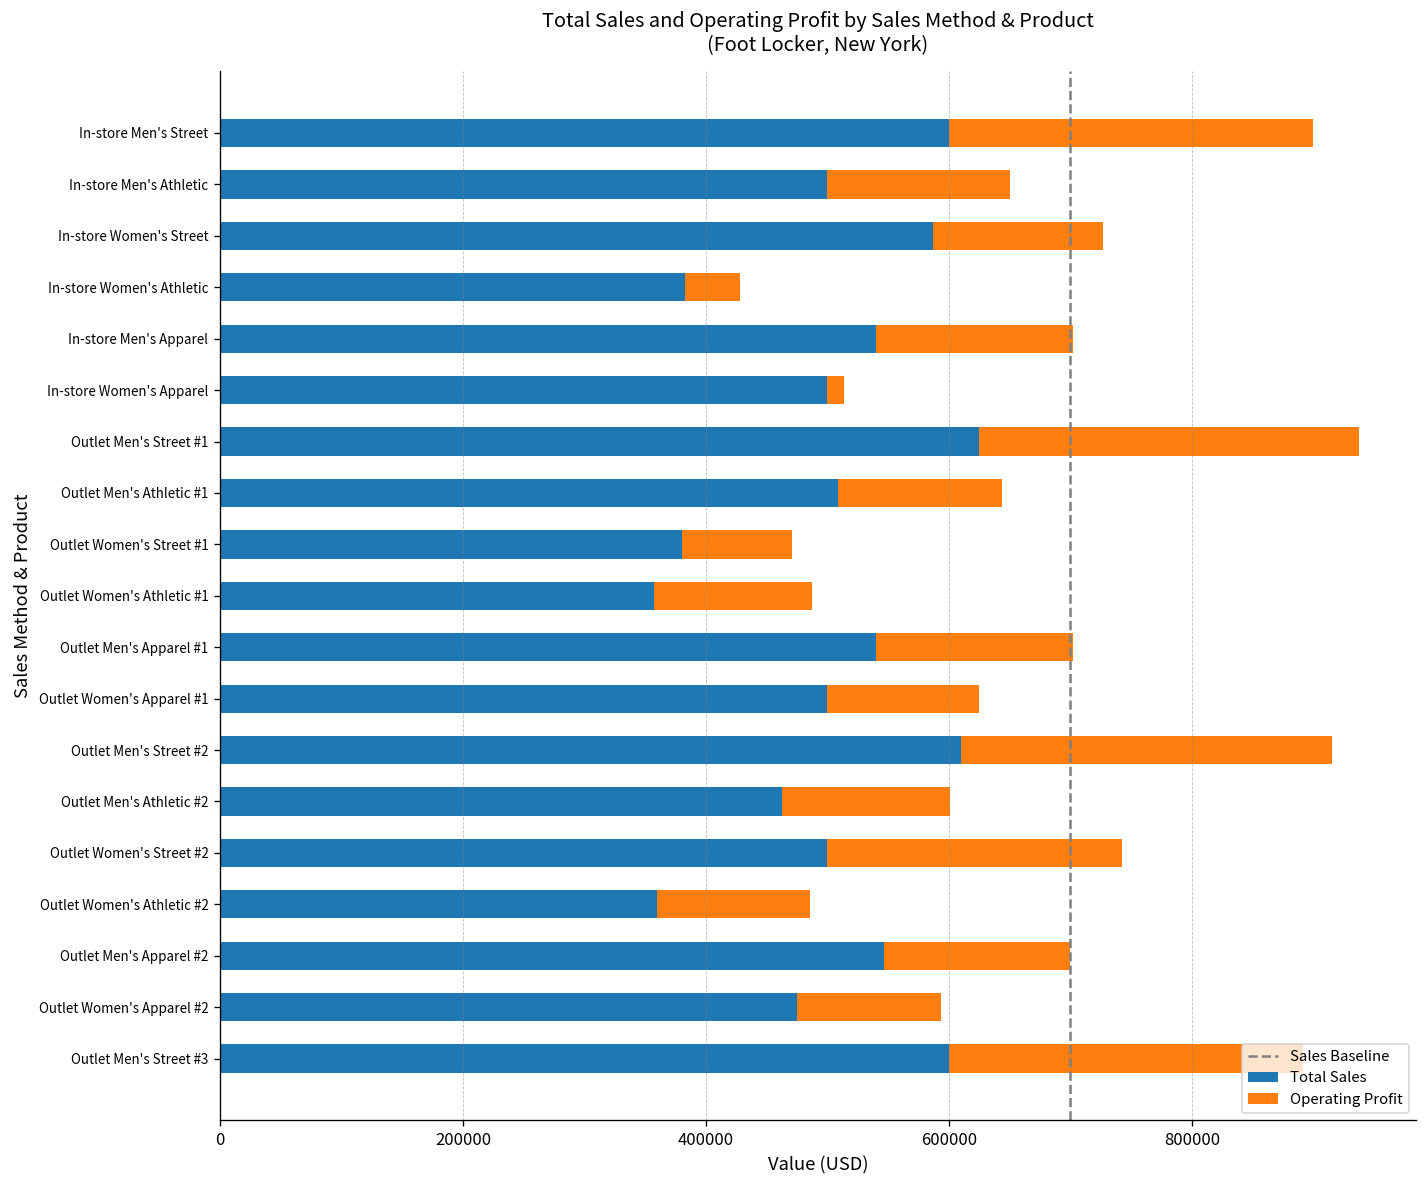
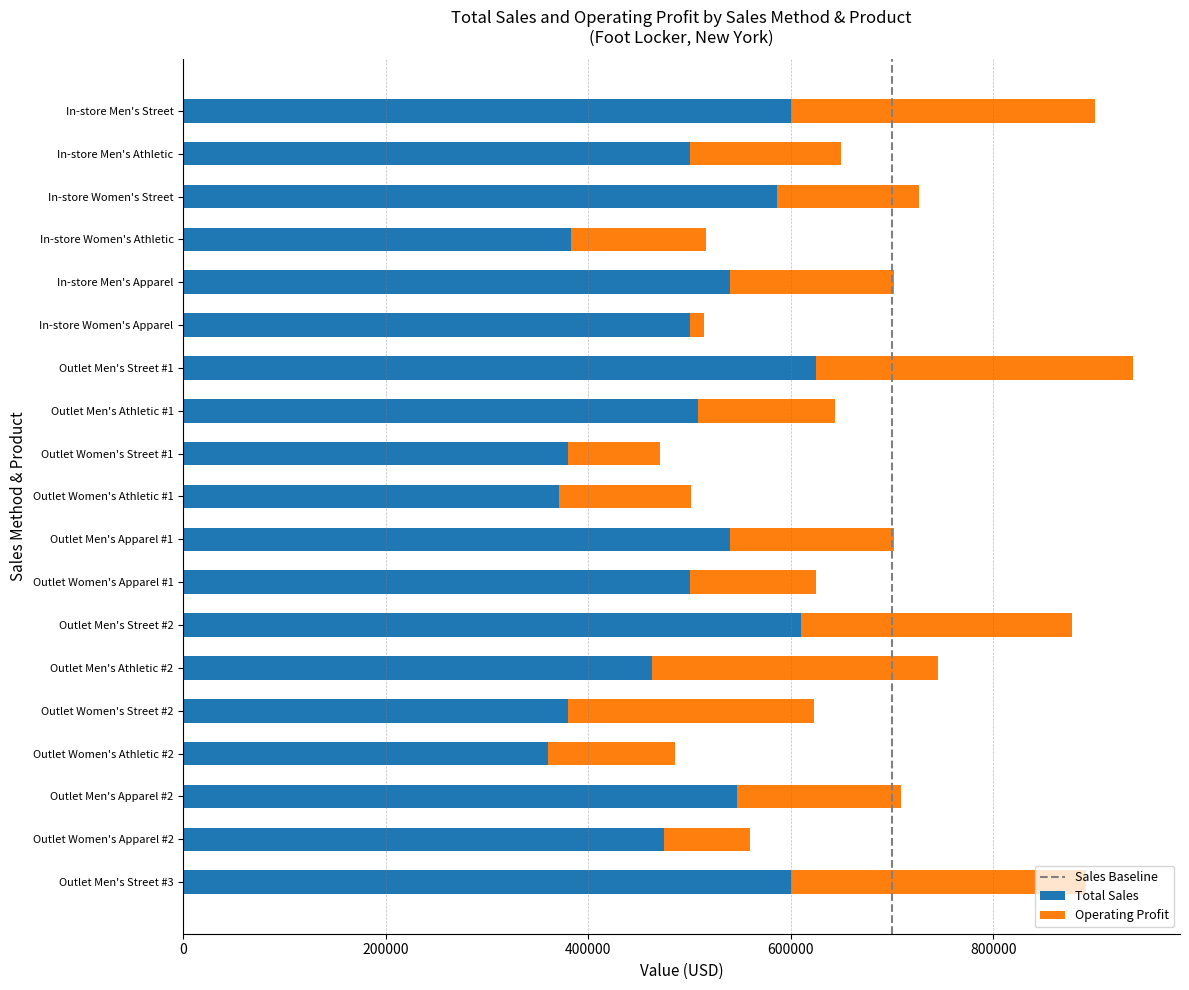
  {
    "Total Sales": {
      "In-store Men's Street": 600000,
      "In-store Men's Athletic": 500000,
      "In-store Women's Street": 587000,
      "In-store Women's Athletic": 383000,
      "In-store Men's Apparel": 540000,
      "In-store Women's Apparel": 500000,
      "Outlet Men's Street #1": 625000,
      "Outlet Men's Athletic #1": 509000,
      "Outlet Women's Street #1": 380000,
-     "Outlet Women's Athletic #1": 357000,
+     "Outlet Women's Athletic #1": 371000,
      "Outlet Men's Apparel #1": 540000,
      "Outlet Women's Apparel #1": 500000,
      "Outlet Men's Street #2": 610000,
      "Outlet Men's Athletic #2": 463000,
-     "Outlet Women's Street #2": 500000,
+     "Outlet Women's Street #2": 380000,
      "Outlet Women's Athletic #2": 360000,
      "Outlet Men's Apparel #2": 547000,
      "Outlet Women's Apparel #2": 475000,
      "Outlet Men's Street #3": 600000
    },
    "Operating Profit": {
      "In-store Men's Street": 300000,
      "In-store Men's Athletic": 150000,
      "In-store Women's Street": 140000,
-     "In-store Women's Athletic": 46000,
+     "In-store Women's Athletic": 134000,
      "In-store Men's Apparel": 162000,
      "In-store Women's Apparel": 14000,
      "Outlet Men's Street #1": 313000,
      "Outlet Men's Athletic #1": 135000,
      "Outlet Women's Street #1": 91000,
      "Outlet Women's Athletic #1": 130000,
      "Outlet Men's Apparel #1": 162000,
      "Outlet Women's Apparel #1": 125000,
-     "Outlet Men's Street #2": 305000,
-     "Outlet Men's Athletic #2": 139000,
+     "Outlet Men's Street #2": 268000,
+     "Outlet Men's Athletic #2": 283000,
      "Outlet Women's Street #2": 243000,
      "Outlet Women's Athletic #2": 126000,
-     "Outlet Men's Apparel #2": 153000,
-     "Outlet Women's Apparel #2": 119000
+     "Outlet Men's Apparel #2": 162000,
+     "Outlet Women's Apparel #2": 85000
    }
  }
